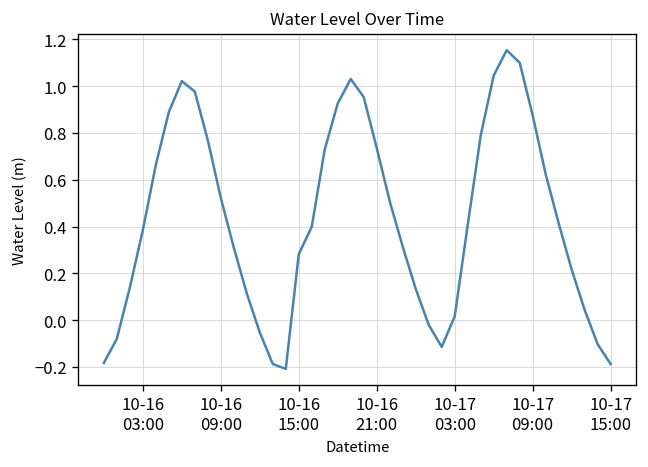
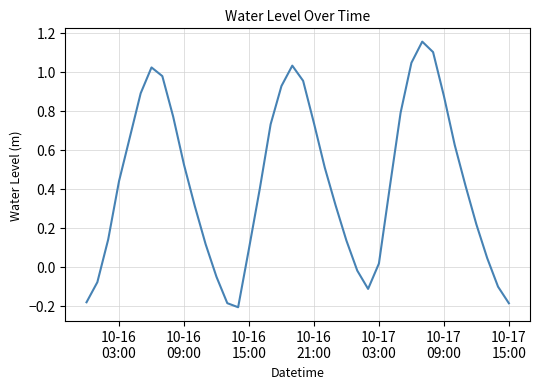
  {
-   "10-16 03:00": 0.38,
+   "10-16 03:00": 0.44,
    "10-16 09:00": 0.52,
-   "10-16 15:00": 0.28,
+   "10-16 15:00": 0.09,
    "10-16 21:00": 0.74,
    "10-17 03:00": 0.02,
    "10-17 09:00": 0.87,
    "10-17 15:00": -0.19
  }
